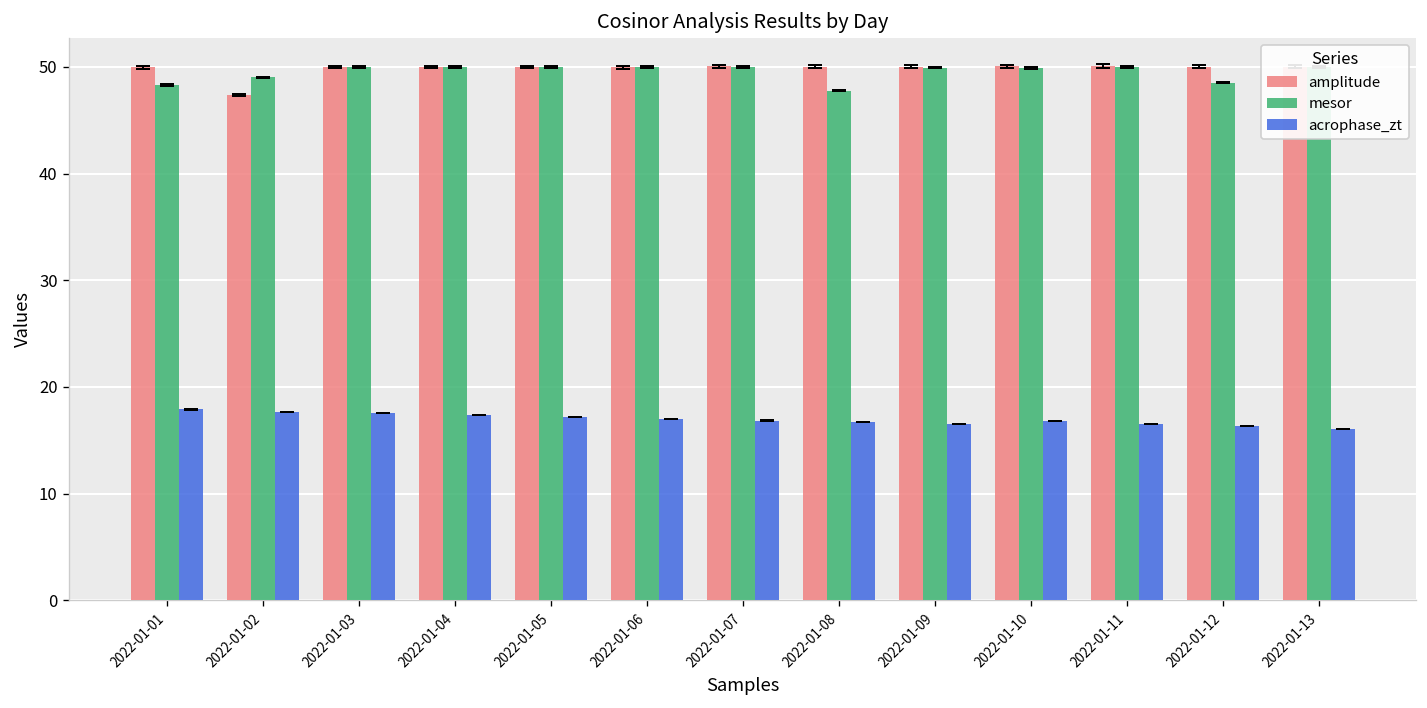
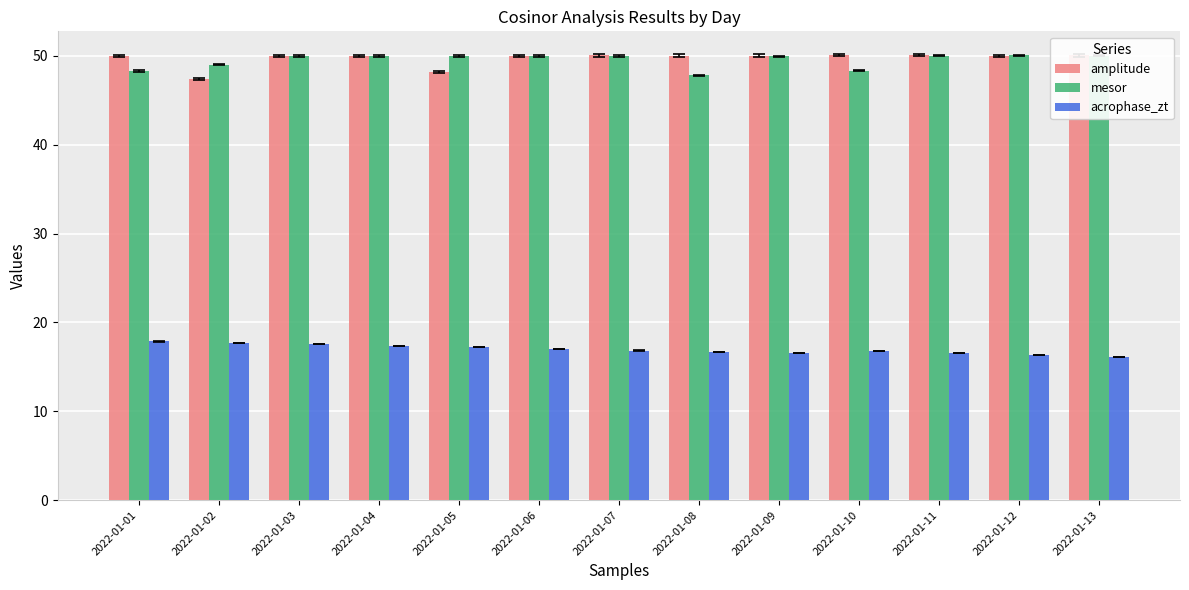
  {
    "amplitude": {
      "2022-01-01": 50,
      "2022-01-02": 47,
      "2022-01-03": 50,
      "2022-01-04": 50,
-     "2022-01-05": 50,
+     "2022-01-05": 48,
      "2022-01-06": 50,
      "2022-01-07": 50,
      "2022-01-08": 50,
      "2022-01-09": 50,
      "2022-01-10": 50,
      "2022-01-11": 50,
      "2022-01-12": 50
    },
    "mesor": {
      "2022-01-01": 48,
      "2022-01-02": 49,
      "2022-01-03": 50,
      "2022-01-04": 50,
      "2022-01-05": 50,
      "2022-01-06": 50,
      "2022-01-07": 50,
      "2022-01-08": 48,
      "2022-01-09": 50,
-     "2022-01-10": 50,
+     "2022-01-10": 48,
      "2022-01-11": 50,
-     "2022-01-12": 49
+     "2022-01-12": 50
    }
  }
